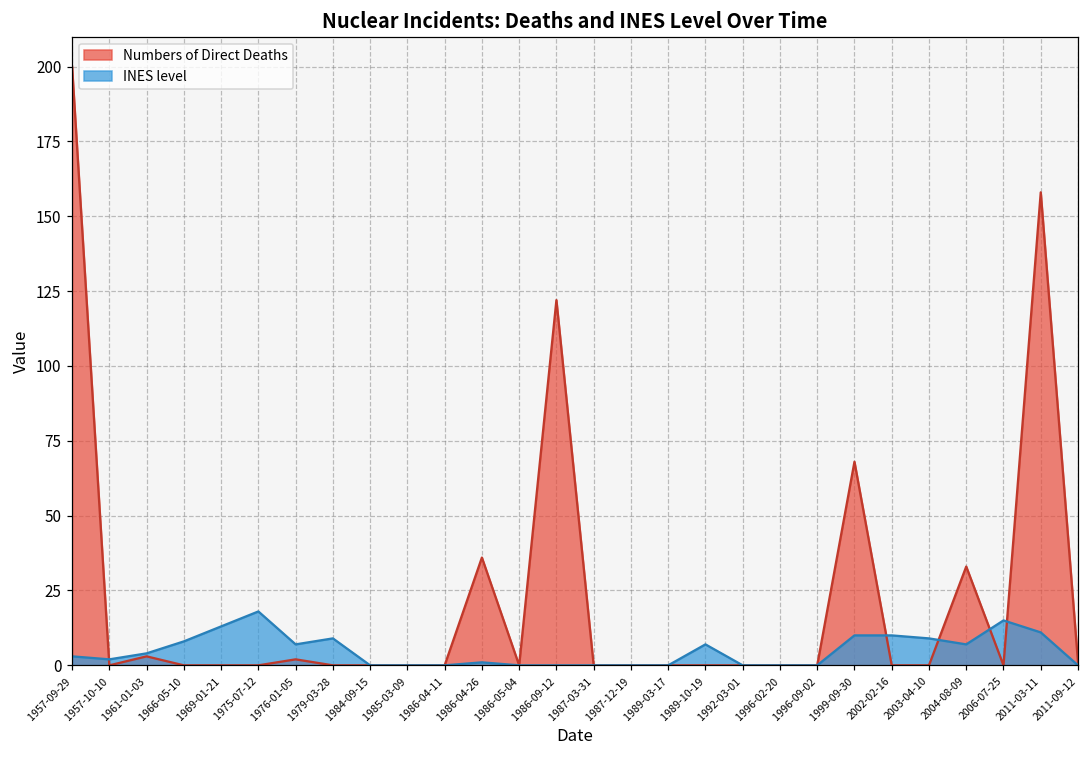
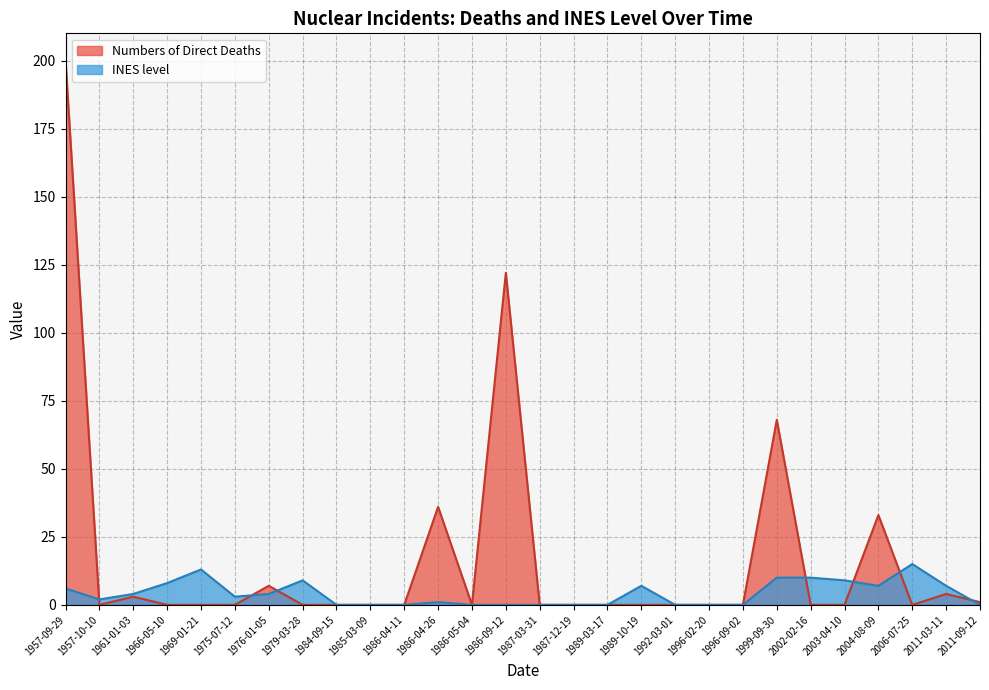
  {
    "Numbers of Direct Deaths": {
      "1957-09-29": 200,
      "1957-10-10": 0,
      "1961-01-03": 3,
      "1966-05-10": 0,
      "1969-01-21": 0,
      "1975-07-12": 0,
-     "1976-01-05": 2,
+     "1976-01-05": 7,
      "1979-03-28": 0,
      "1986-04-26": 36,
      "1986-09-12": 122,
      "1989-10-19": 0,
      "1999-09-30": 68,
      "2002-02-16": 0,
      "2003-04-10": 0,
      "2004-08-09": 33,
      "2006-07-25": 0,
-     "2011-03-11": 158,
+     "2011-03-11": 4,
      "2011-09-12": 1
    },
    "INES level": {
-     "1957-09-29": 3,
+     "1957-09-29": 6,
      "1957-10-10": 2,
      "1961-01-03": 4,
      "1966-05-10": 8,
      "1969-01-21": 13,
-     "1975-07-12": 18,
-     "1976-01-05": 7,
+     "1975-07-12": 3,
+     "1976-01-05": 4,
      "1979-03-28": 9,
      "1986-04-26": 1,
      "1986-09-12": 0,
      "1989-10-19": 7,
      "1999-09-30": 10,
      "2002-02-16": 10,
      "2003-04-10": 9,
      "2004-08-09": 7,
      "2006-07-25": 15,
-     "2011-03-11": 11,
+     "2011-03-11": 7,
      "2011-09-12": 0
    }
  }
